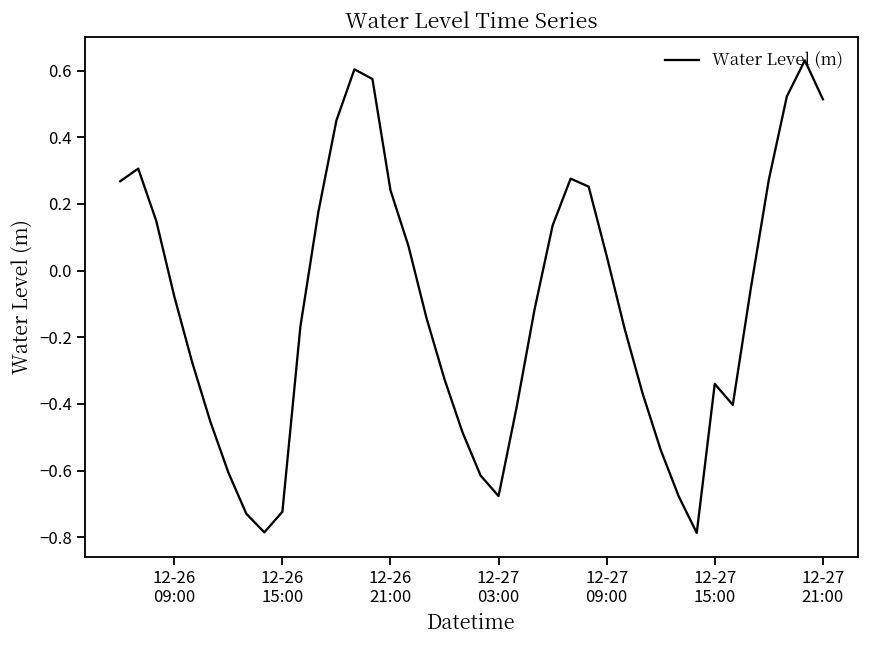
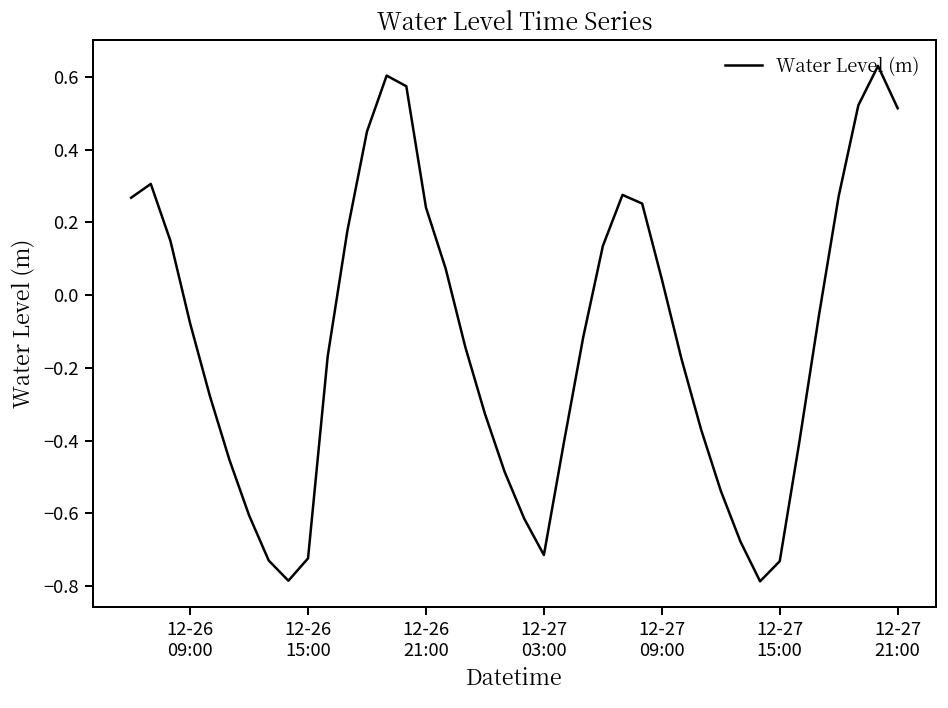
  {
    "12-26 09:00": -0.08,
    "12-26 15:00": -0.72,
    "12-26 21:00": 0.24,
-   "12-27 03:00": -0.68,
+   "12-27 03:00": -0.71,
    "12-27 09:00": 0.04,
-   "12-27 15:00": -0.34,
+   "12-27 15:00": -0.73,
    "12-27 21:00": 0.51
  }
